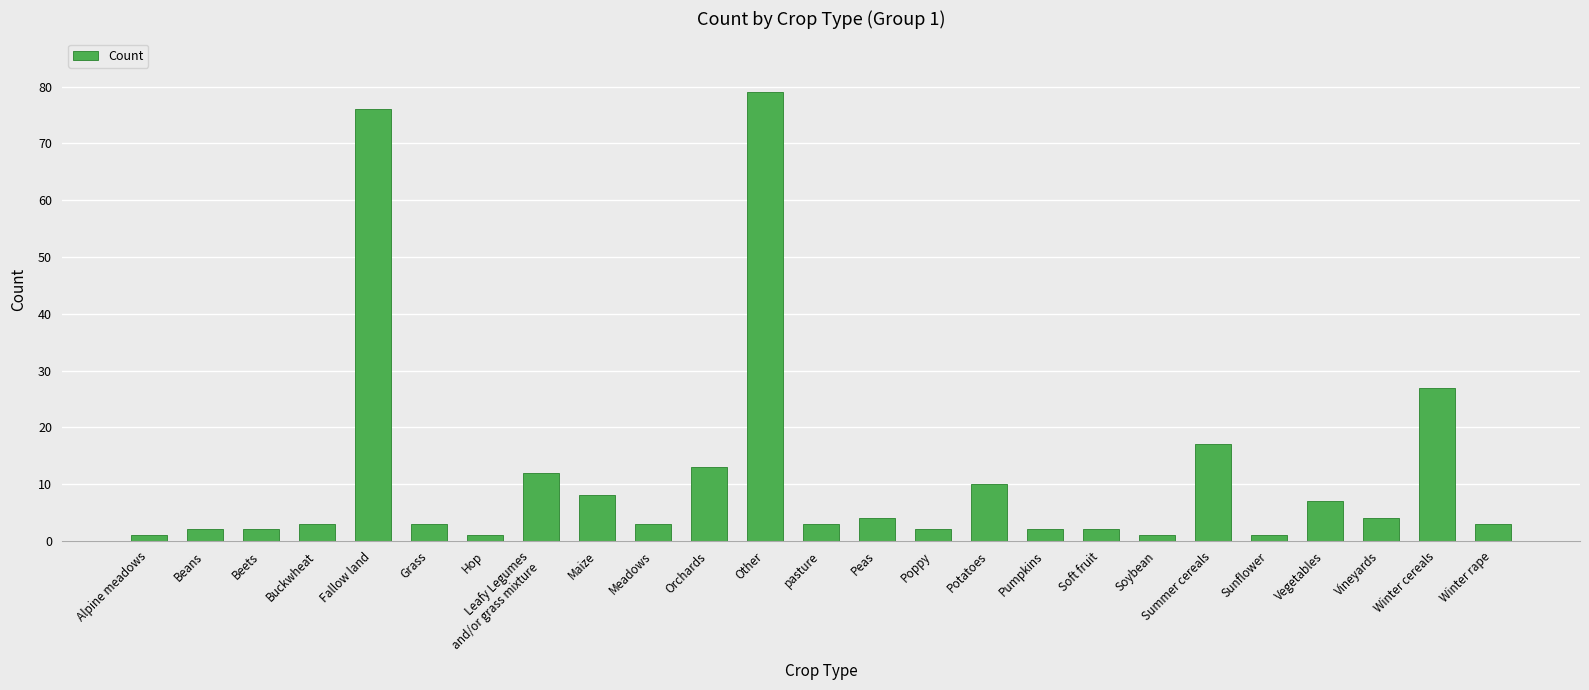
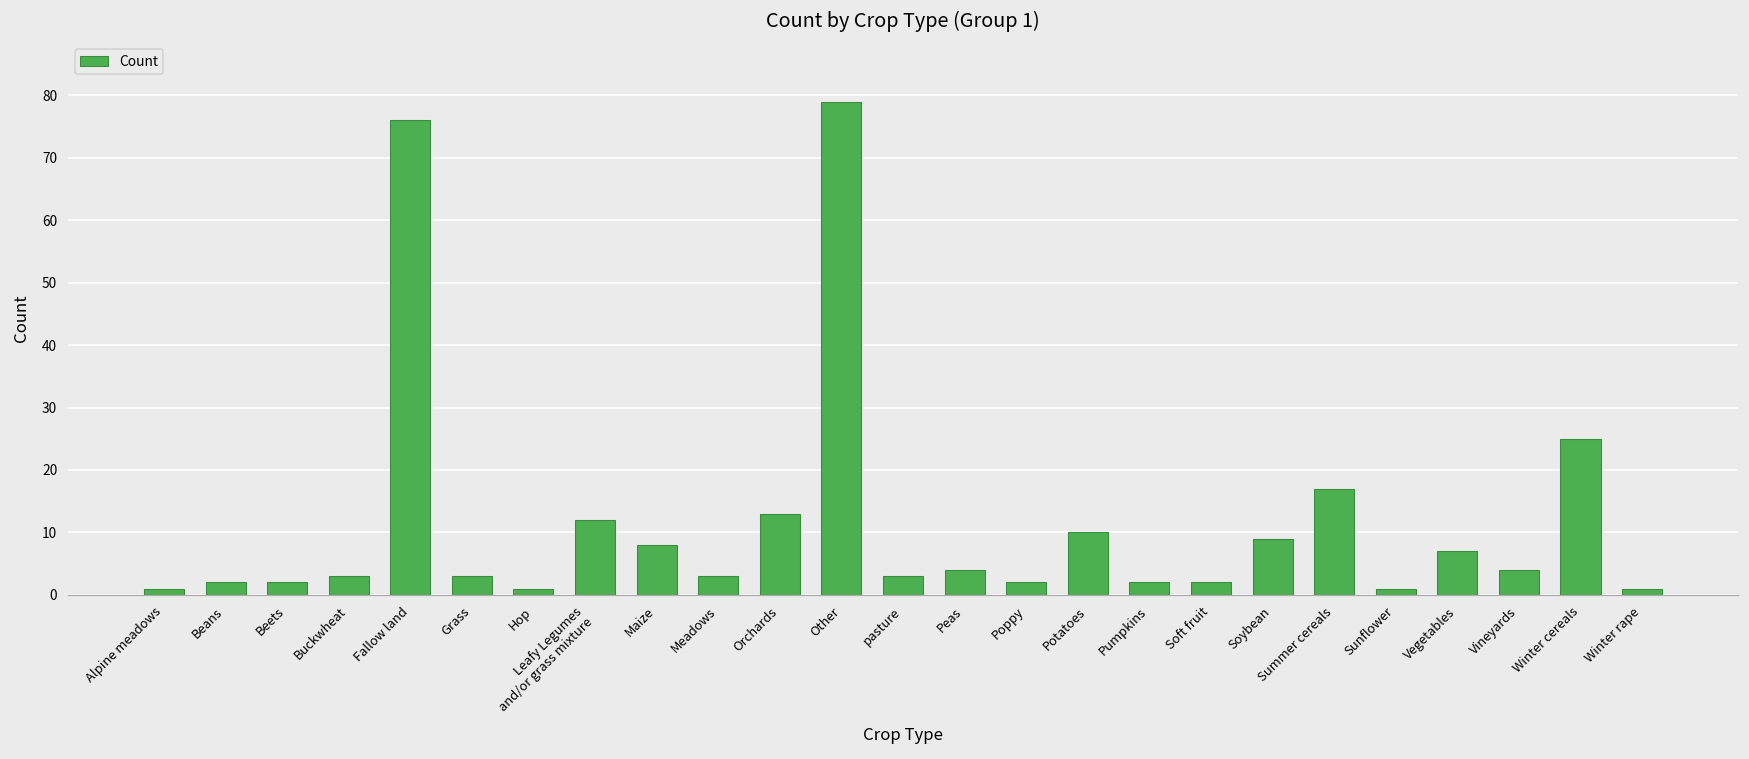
  {
    "Alpine meadows": 1,
    "Beans": 2,
    "Beets": 2,
    "Buckwheat": 3,
    "Fallow land": 76,
    "Grass": 3,
    "Hop": 1,
    "Leafy Legumes and/or grass mixture": 12,
    "Maize": 8,
    "Meadows": 3,
    "Orchards": 13,
    "Other": 79,
    "pasture": 3,
    "Peas": 4,
    "Poppy": 2,
    "Potatoes": 10,
    "Pumpkins": 2,
    "Soft fruit": 2,
-   "Soybean": 1,
+   "Soybean": 9,
    "Summer cereals": 17,
    "Sunflower": 1,
    "Vegetables": 7,
    "Vineyards": 4,
-   "Winter cereals": 27,
-   "Winter rape": 3
+   "Winter cereals": 25,
+   "Winter rape": 1
  }
